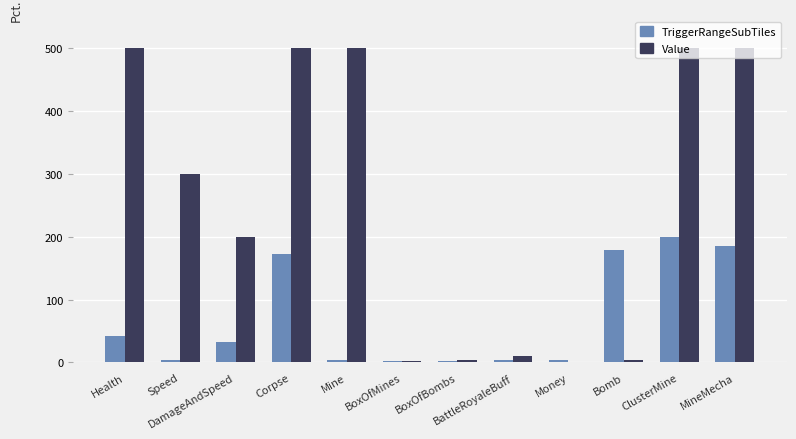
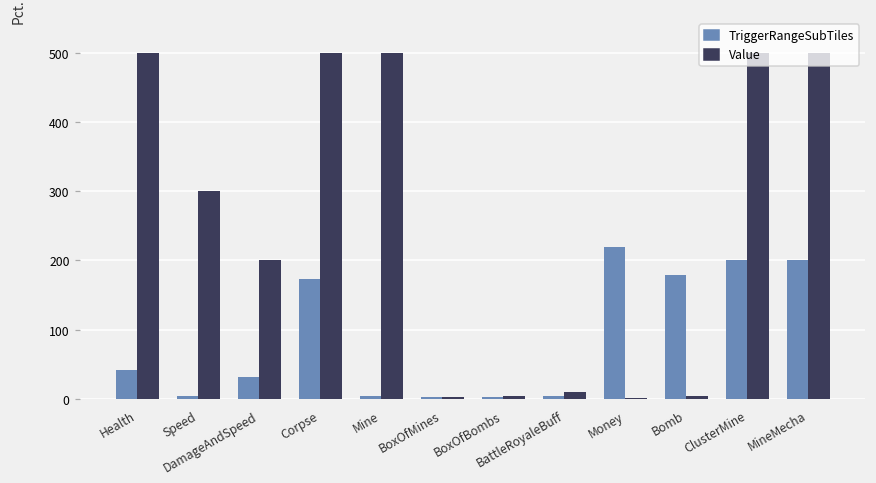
  {
    "TriggerRangeSubTiles": {
      "Health": 40,
      "Speed": 0,
      "DamageAndSpeed": 30,
      "Corpse": 170,
      "Mine": 0,
      "BattleRoyaleBuff": 0,
-     "Money": 0,
+     "Money": 220,
      "Bomb": 180,
      "ClusterMine": 200,
-     "MineMecha": 190
+     "MineMecha": 200
    },
    "Value": {
      "Health": 500,
      "Speed": 300,
      "DamageAndSpeed": 200,
      "Corpse": 500,
      "Mine": 500,
      "BoxOfBombs": 0,
      "BattleRoyaleBuff": 10,
      "Bomb": 0
    }
  }
